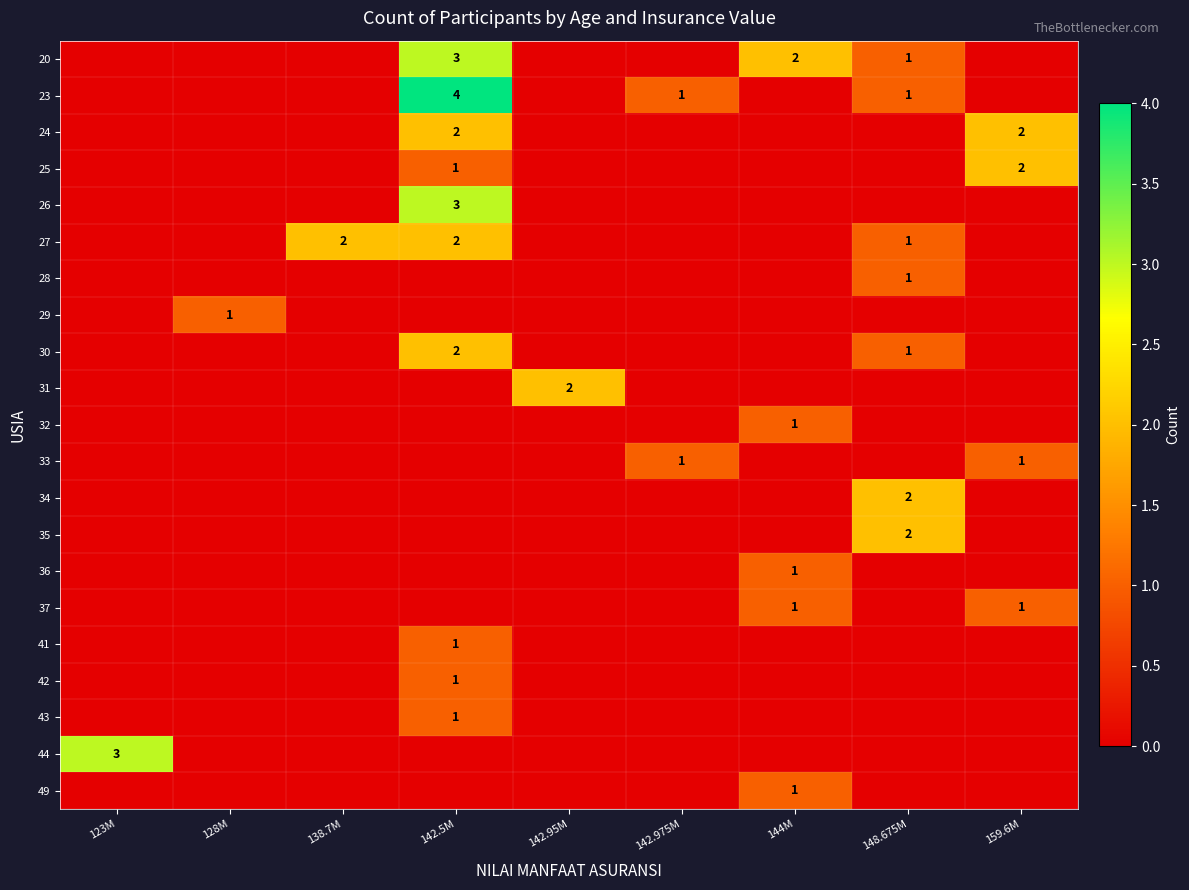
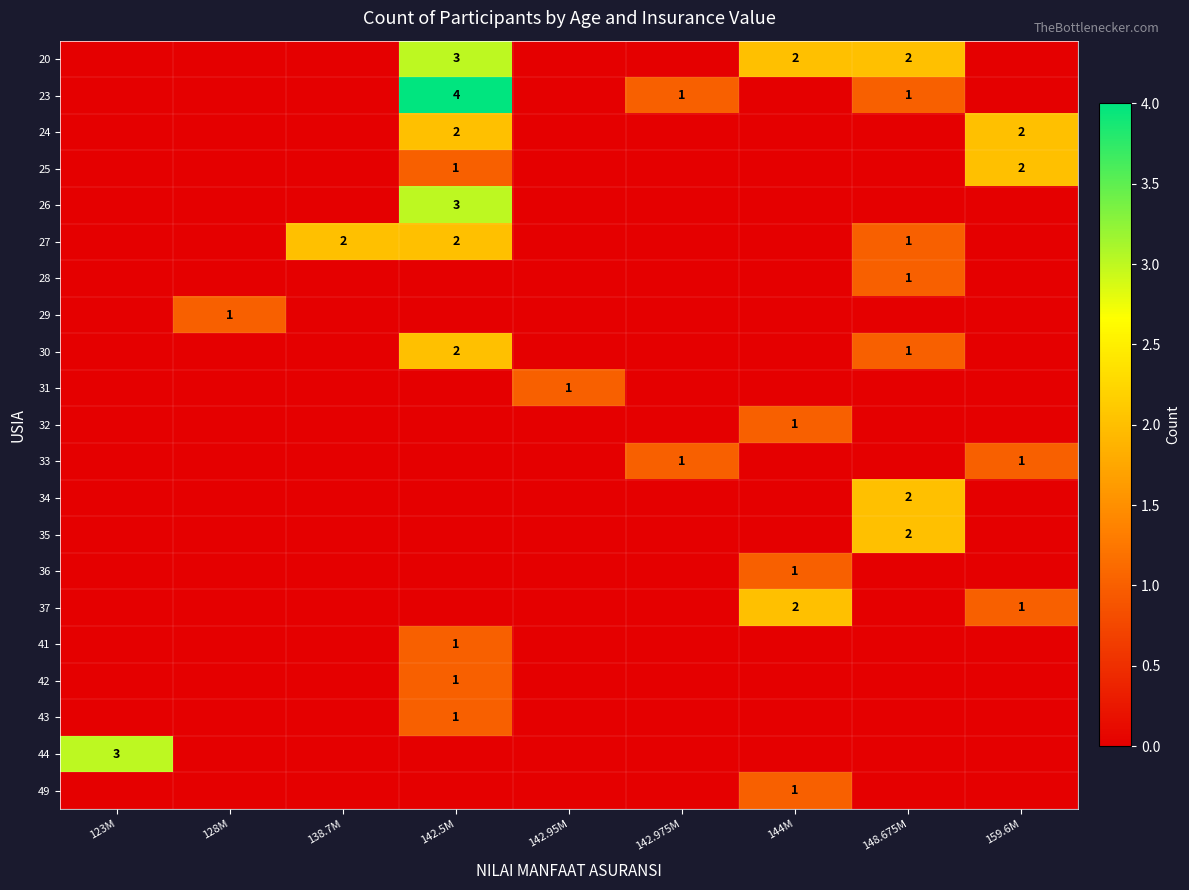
  {
    "20": {
      "142.5M": 3,
      "144M": 2,
-     "148.675M": 1
+     "148.675M": 2
    },
    "23": {
      "142.5M": 4,
      "142.975M": 1,
      "148.675M": 1
    },
    "24": {
      "142.5M": 2,
      "159.6M": 2
    },
    "25": {
      "142.5M": 1,
      "159.6M": 2
    },
    "26": {
      "142.5M": 3
    },
    "27": {
      "138.7M": 2,
      "142.5M": 2,
      "148.675M": 1
    },
    "28": {
      "148.675M": 1
    },
    "29": {
      "128M": 1
    },
    "30": {
      "142.5M": 2,
      "148.675M": 1
    },
    "31": {
-     "142.95M": 2
+     "142.95M": 1
    },
    "32": {
      "144M": 1
    },
    "33": {
      "142.975M": 1,
      "159.6M": 1
    },
    "34": {
      "148.675M": 2
    },
    "35": {
      "148.675M": 2
    },
    "36": {
      "144M": 1
    },
    "37": {
-     "144M": 1,
+     "144M": 2,
      "159.6M": 1
    },
    "41": {
      "142.5M": 1
    },
    "42": {
      "142.5M": 1
    },
    "43": {
      "142.5M": 1
    },
    "44": {
      "123M": 3
    },
    "49": {
      "144M": 1
    }
  }
